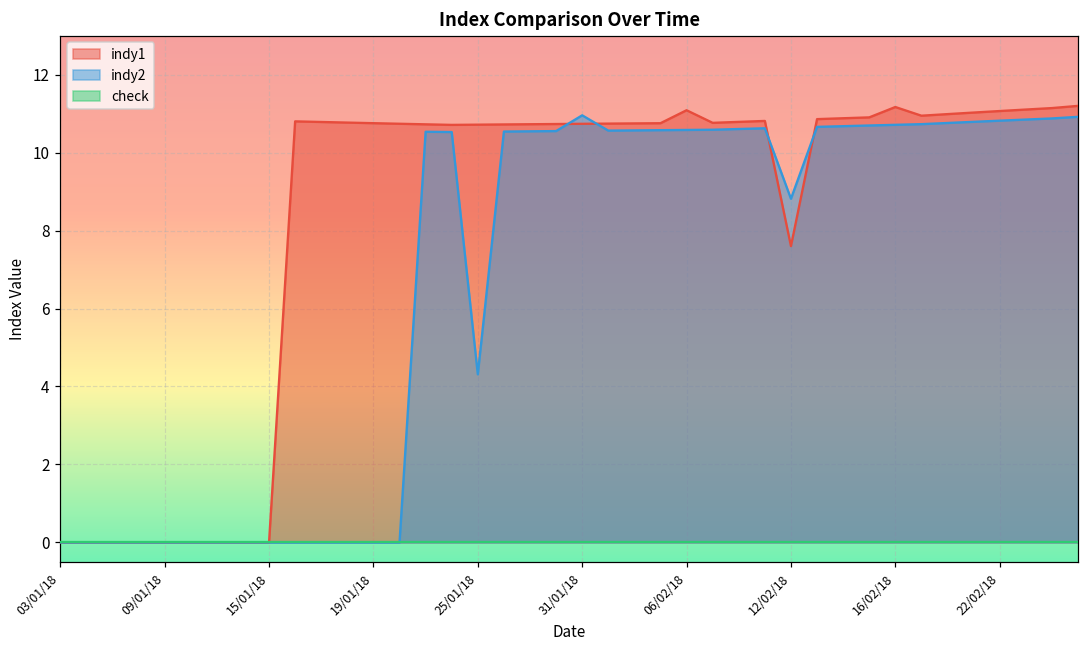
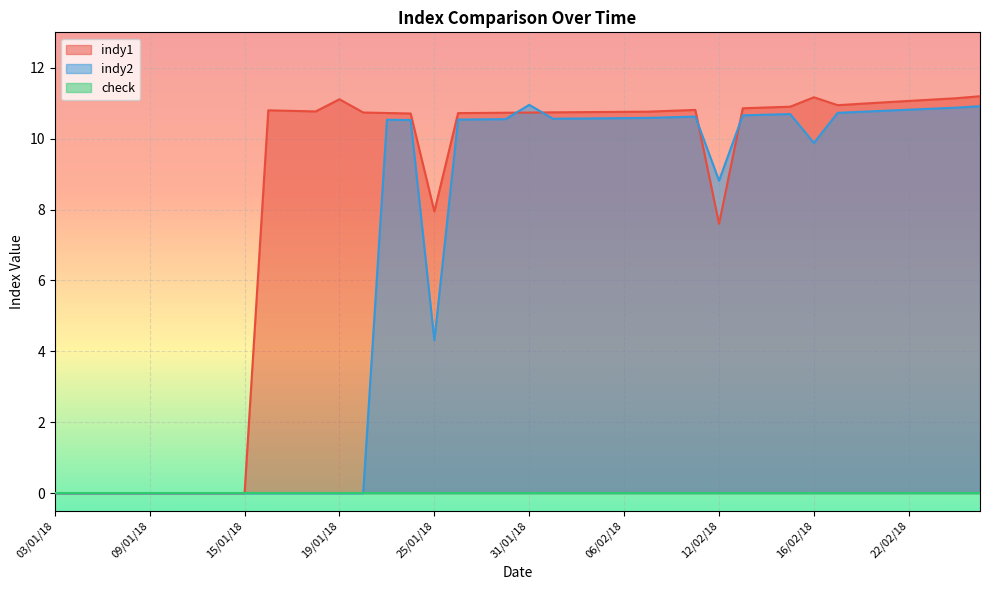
  {
    "indy1": {
-     "19/01/18": 10.8,
-     "25/01/18": 10.7,
+     "19/01/18": 11.1,
+     "25/01/18": 7.9,
      "31/01/18": 10.7,
-     "06/02/18": 11.1,
+     "06/02/18": 10.8,
      "12/02/18": 7.6,
      "16/02/18": 11.2,
      "22/02/18": 11.1
    },
    "indy2": {
      "25/01/18": 4.3,
      "31/01/18": 11.0,
      "06/02/18": 10.6,
      "12/02/18": 8.8,
-     "16/02/18": 10.7,
+     "16/02/18": 9.9,
      "22/02/18": 10.8
    },
    "check": {
      "25/01/18": 0.0,
      "31/01/18": 0.0,
      "06/02/18": 0.0,
      "12/02/18": 0.0,
      "16/02/18": 0.0,
      "22/02/18": 0.0
    }
  }
